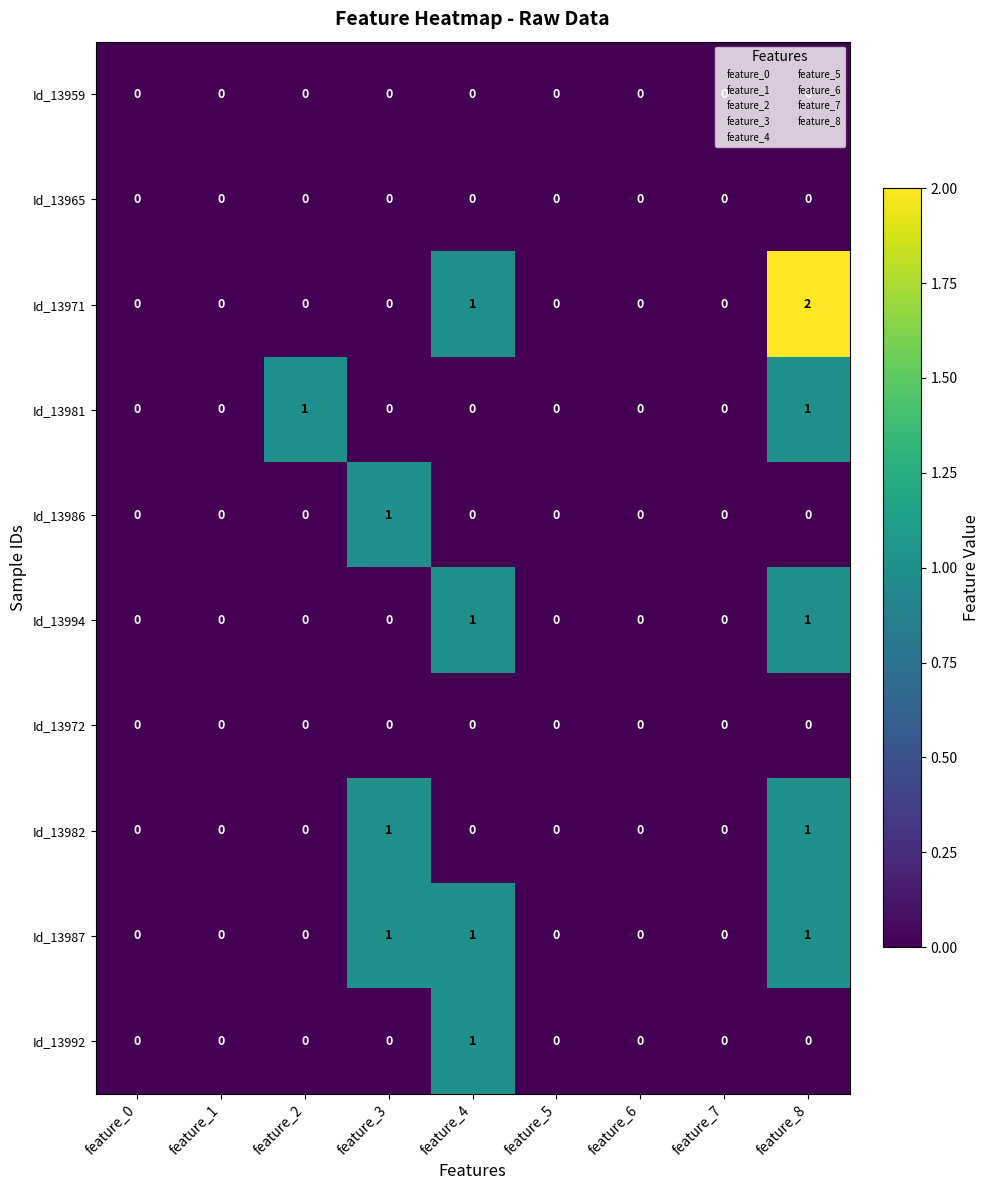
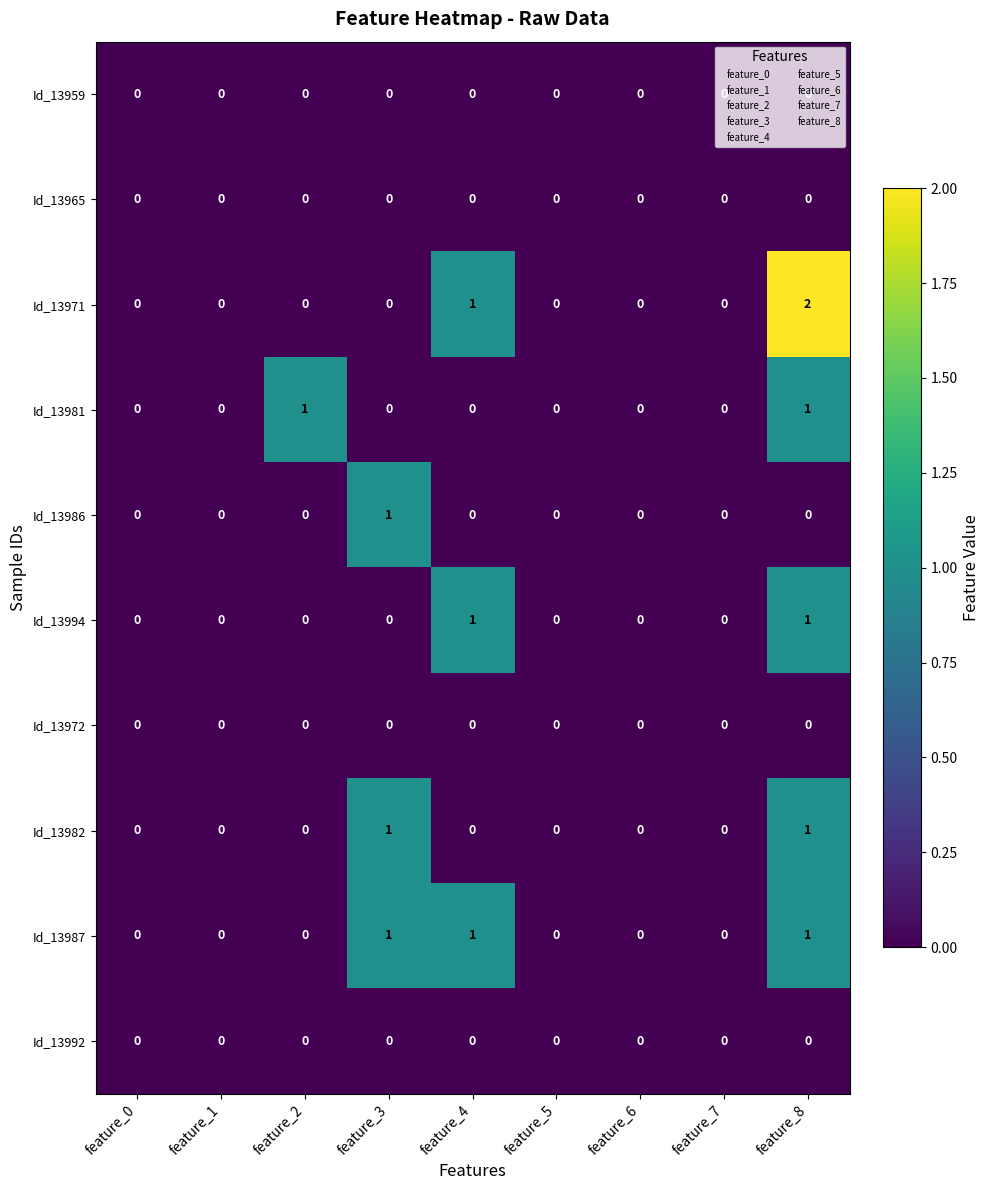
  {
    "Id_13959": {
      "feature_0": 0,
      "feature_1": 0,
      "feature_2": 0,
      "feature_3": 0,
      "feature_4": 0,
      "feature_5": 0,
      "feature_6": 0
    },
    "Id_13965": {
      "feature_0": 0,
      "feature_1": 0,
      "feature_2": 0,
      "feature_3": 0,
      "feature_4": 0,
      "feature_5": 0,
      "feature_6": 0,
      "feature_7": 0,
      "feature_8": 0
    },
    "Id_13971": {
      "feature_0": 0,
      "feature_1": 0,
      "feature_2": 0,
      "feature_3": 0,
      "feature_4": 1,
      "feature_5": 0,
      "feature_6": 0,
      "feature_7": 0,
      "feature_8": 2
    },
    "Id_13981": {
      "feature_0": 0,
      "feature_1": 0,
      "feature_2": 1,
      "feature_3": 0,
      "feature_4": 0,
      "feature_5": 0,
      "feature_6": 0,
      "feature_7": 0,
      "feature_8": 1
    },
    "Id_13986": {
      "feature_0": 0,
      "feature_1": 0,
      "feature_2": 0,
      "feature_3": 1,
      "feature_4": 0,
      "feature_5": 0,
      "feature_6": 0,
      "feature_7": 0,
      "feature_8": 0
    },
    "Id_13994": {
      "feature_0": 0,
      "feature_1": 0,
      "feature_2": 0,
      "feature_3": 0,
      "feature_4": 1,
      "feature_5": 0,
      "feature_6": 0,
      "feature_7": 0,
      "feature_8": 1
    },
    "Id_13972": {
      "feature_0": 0,
      "feature_1": 0,
      "feature_2": 0,
      "feature_3": 0,
      "feature_4": 0,
      "feature_5": 0,
      "feature_6": 0,
      "feature_7": 0,
      "feature_8": 0
    },
    "Id_13982": {
      "feature_0": 0,
      "feature_1": 0,
      "feature_2": 0,
      "feature_3": 1,
      "feature_4": 0,
      "feature_5": 0,
      "feature_6": 0,
      "feature_7": 0,
      "feature_8": 1
    },
    "Id_13987": {
      "feature_0": 0,
      "feature_1": 0,
      "feature_2": 0,
      "feature_3": 1,
      "feature_4": 1,
      "feature_5": 0,
      "feature_6": 0,
      "feature_7": 0,
      "feature_8": 1
    },
    "Id_13992": {
      "feature_0": 0,
      "feature_1": 0,
      "feature_2": 0,
      "feature_3": 0,
-     "feature_4": 1,
+     "feature_4": 0,
      "feature_5": 0,
      "feature_6": 0,
      "feature_7": 0,
      "feature_8": 0
    }
  }
